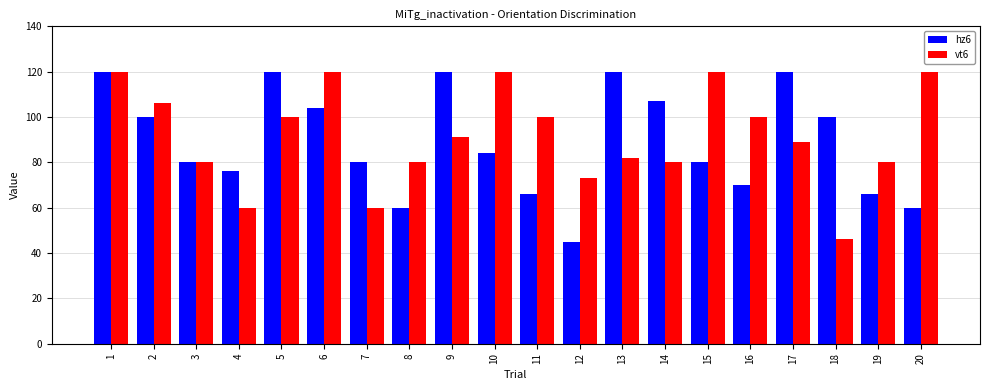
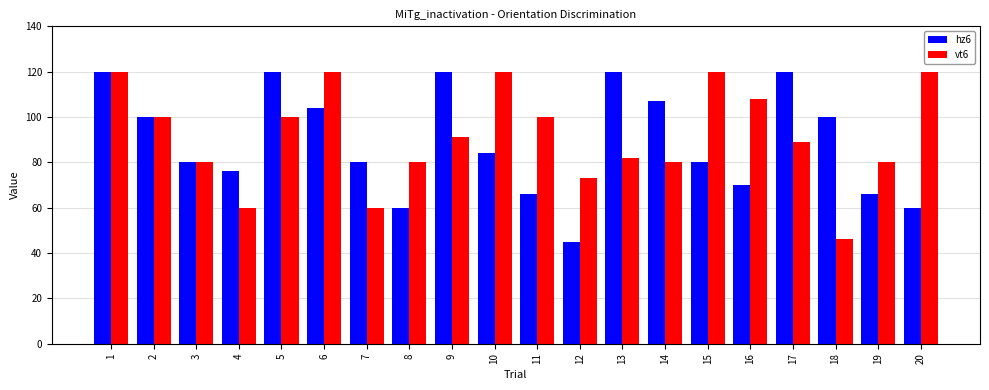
  {
    "hz6": {
      "1": 120,
      "2": 100,
      "3": 80,
      "4": 76,
      "5": 120,
      "6": 104,
      "7": 80,
      "8": 60,
      "9": 120,
      "10": 84,
      "11": 66,
      "12": 45,
      "13": 120,
      "14": 107,
      "15": 80,
      "16": 70,
      "17": 120,
      "18": 100,
      "19": 66,
      "20": 60
    },
    "vt6": {
      "1": 120,
-     "2": 106,
+     "2": 100,
      "3": 80,
      "4": 60,
      "5": 100,
      "6": 120,
      "7": 60,
      "8": 80,
      "9": 91,
      "10": 120,
      "11": 100,
      "12": 73,
      "13": 82,
      "14": 80,
      "15": 120,
-     "16": 100,
+     "16": 108,
      "17": 89,
      "18": 46,
      "19": 80,
      "20": 120
    }
  }
